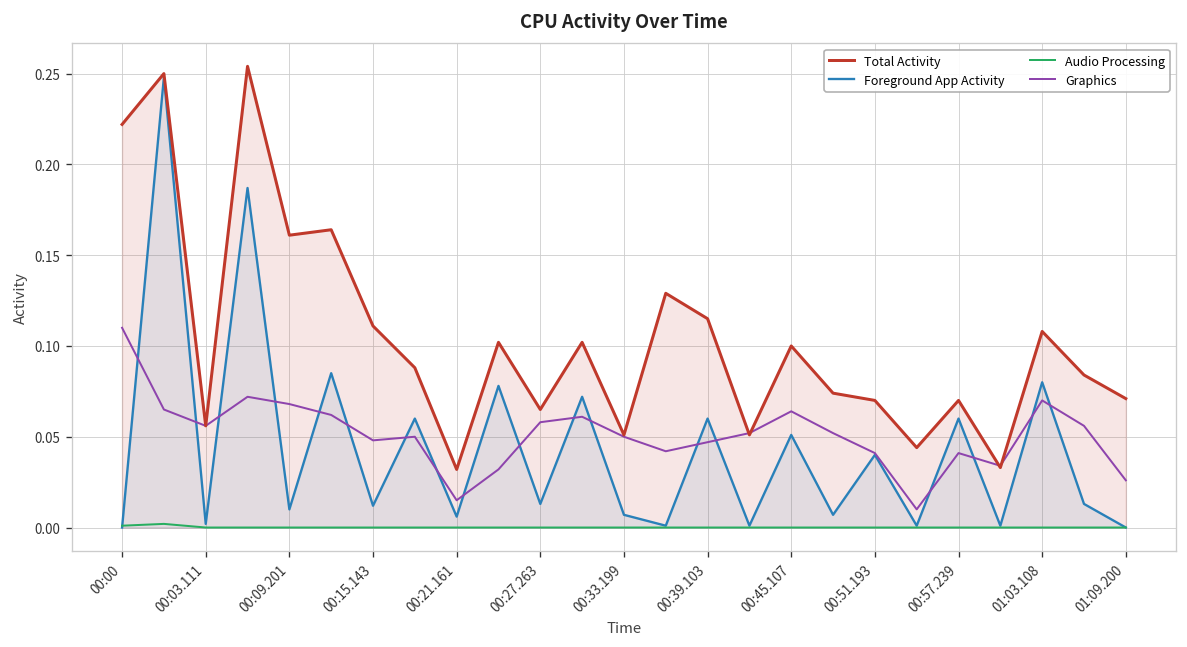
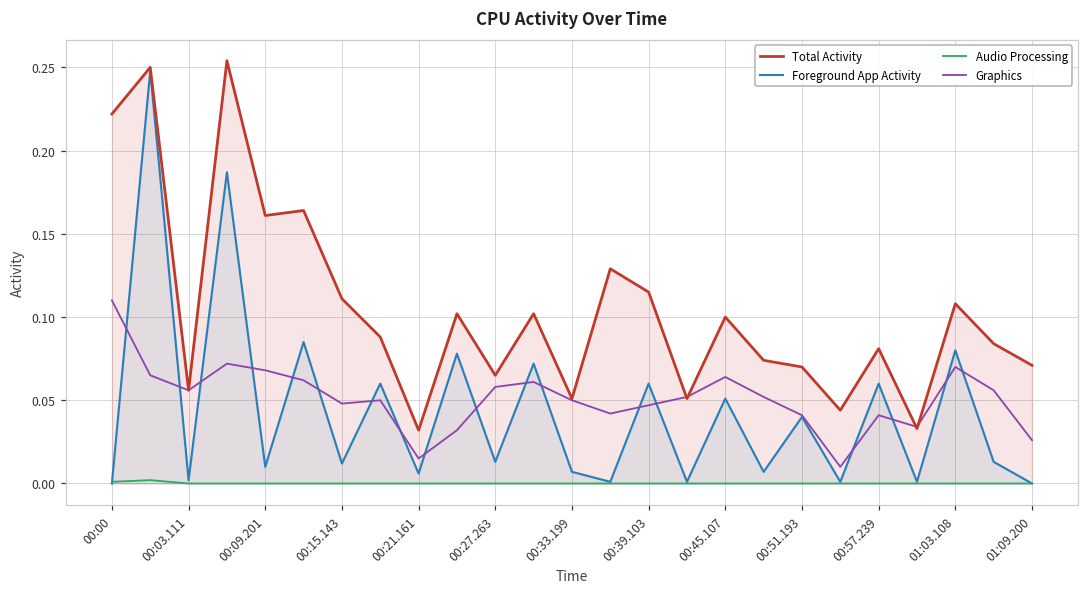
  {
    "Total Activity": {
      "00:00": 0.222,
      "00:09.201": 0.161,
      "00:15.143": 0.111,
      "00:21.161": 0.032,
      "00:27.263": 0.065,
      "00:39.103": 0.115,
      "00:45.107": 0.100,
      "00:51.193": 0.070,
-     "00:57.239": 0.070,
+     "00:57.239": 0.081,
      "01:03.108": 0.108,
      "01:09.200": 0.071
    },
    "Foreground App Activity": {
      "00:03.111": 0.002,
      "00:09.201": 0.010,
      "00:15.143": 0.012,
      "00:21.161": 0.006,
      "00:27.263": 0.013,
      "00:33.199": 0.007,
      "00:39.103": 0.060,
      "00:45.107": 0.051,
      "00:57.239": 0.060,
      "01:03.108": 0.080
    },
    "Audio Processing": {
      "00:03.111": 0.000,
      "00:09.201": 0.000,
      "00:15.143": 0.000,
      "00:21.161": 0.000,
      "00:27.263": 0.000,
      "00:33.199": 0.000,
      "00:39.103": 0.000,
      "00:45.107": 0.000,
      "00:51.193": 0.000,
      "00:57.239": 0.000,
      "01:03.108": 0.000
    },
    "Graphics": {
      "00:00": 0.110,
      "00:09.201": 0.068,
      "00:15.143": 0.048,
      "00:21.161": 0.015,
      "00:27.263": 0.058,
      "00:39.103": 0.047,
      "00:45.107": 0.064,
      "00:57.239": 0.041,
      "01:03.108": 0.070,
      "01:09.200": 0.026
    }
  }
